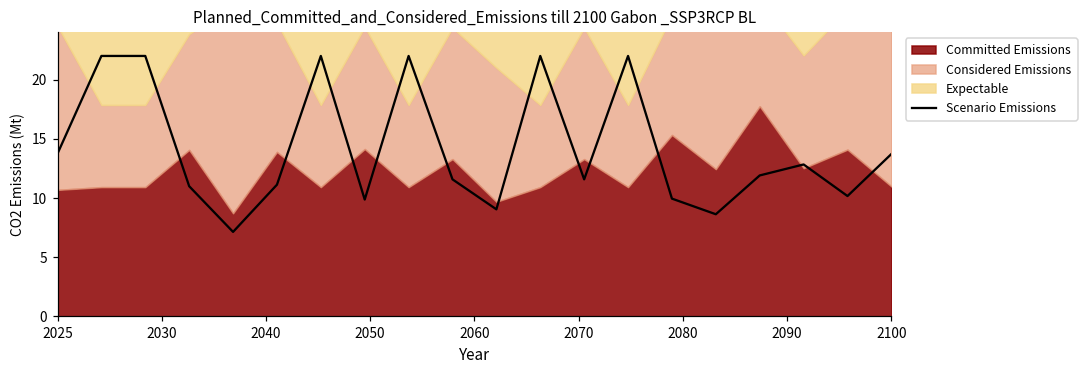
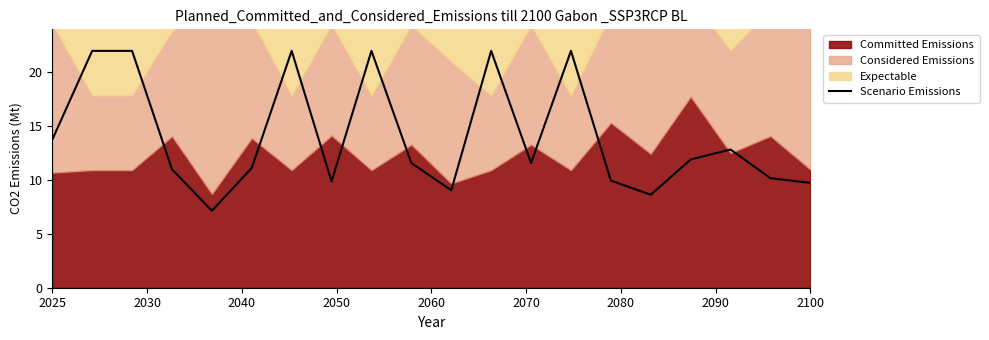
  {
    "Scenario Emissions": {
      "2025": 13.8,
-     "2100": 13.7
+     "2100": 9.7
    },
    "Committed Emissions": {
      "2025": 10.7,
      "2100": 11.0
    }
  }
